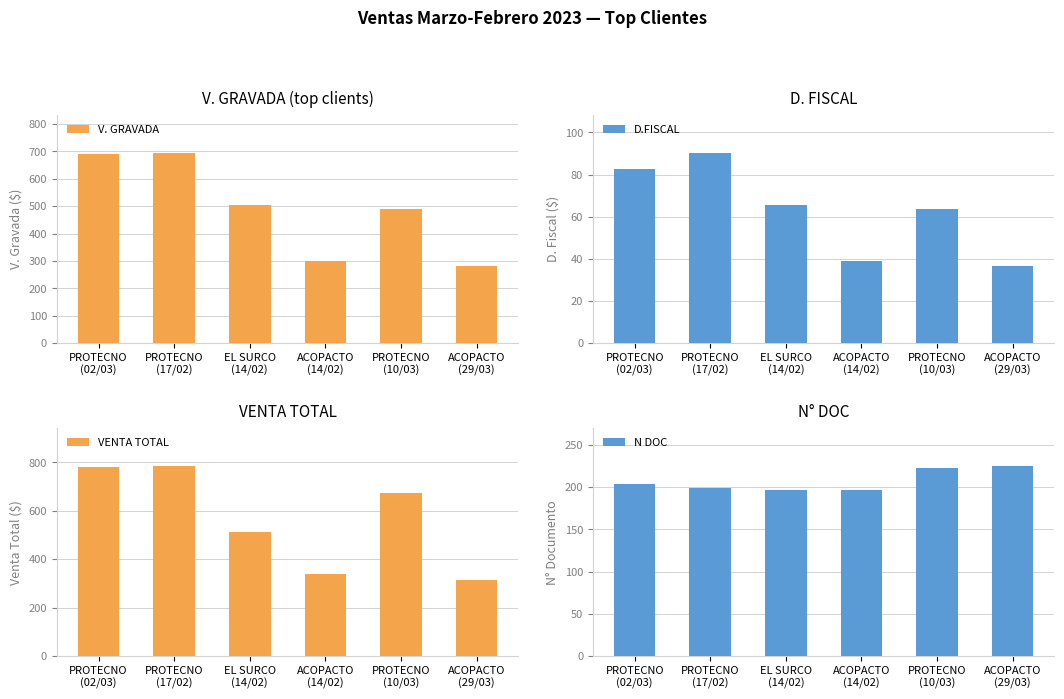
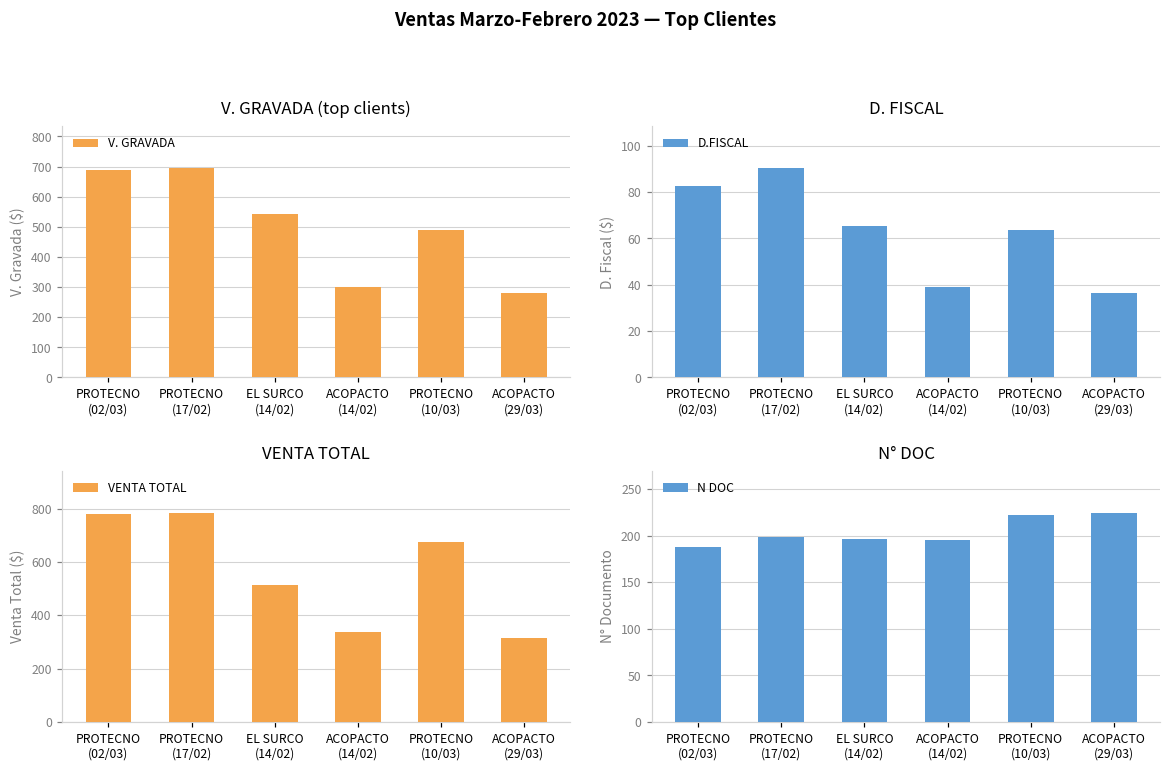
  {
    "V. GRAVADA (top clients)": {
      "PROTECNO (02/03)": 690,
      "PROTECNO (17/02)": 700,
-     "EL SURCO (14/02)": 500,
+     "EL SURCO (14/02)": 540,
      "ACOPACTO (14/02)": 300,
      "PROTECNO (10/03)": 490,
      "ACOPACTO (29/03)": 280
    },
    "D. FISCAL": {
      "PROTECNO (02/03)": 83,
      "PROTECNO (17/02)": 90,
      "EL SURCO (14/02)": 65,
      "ACOPACTO (14/02)": 39,
      "PROTECNO (10/03)": 64,
      "ACOPACTO (29/03)": 36
    },
    "VENTA TOTAL": {
      "PROTECNO (02/03)": 780,
      "PROTECNO (17/02)": 790,
      "EL SURCO (14/02)": 510,
      "ACOPACTO (14/02)": 340,
      "PROTECNO (10/03)": 670,
      "ACOPACTO (29/03)": 320
    },
    "N° DOC": {
-     "PROTECNO (02/03)": 200,
+     "PROTECNO (02/03)": 190,
      "PROTECNO (17/02)": 200,
      "EL SURCO (14/02)": 200,
      "ACOPACTO (14/02)": 200,
      "PROTECNO (10/03)": 220,
      "ACOPACTO (29/03)": 230
    }
  }
